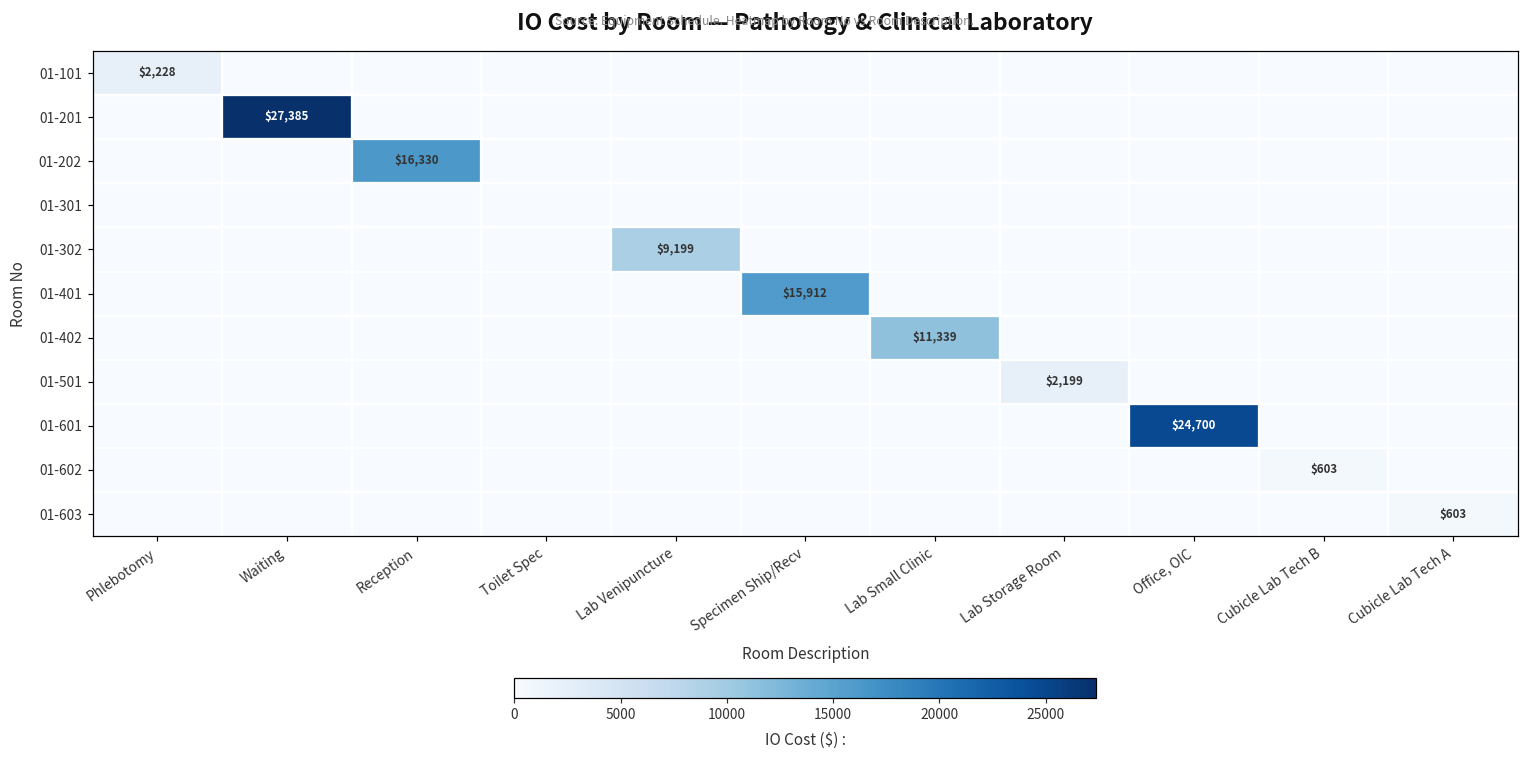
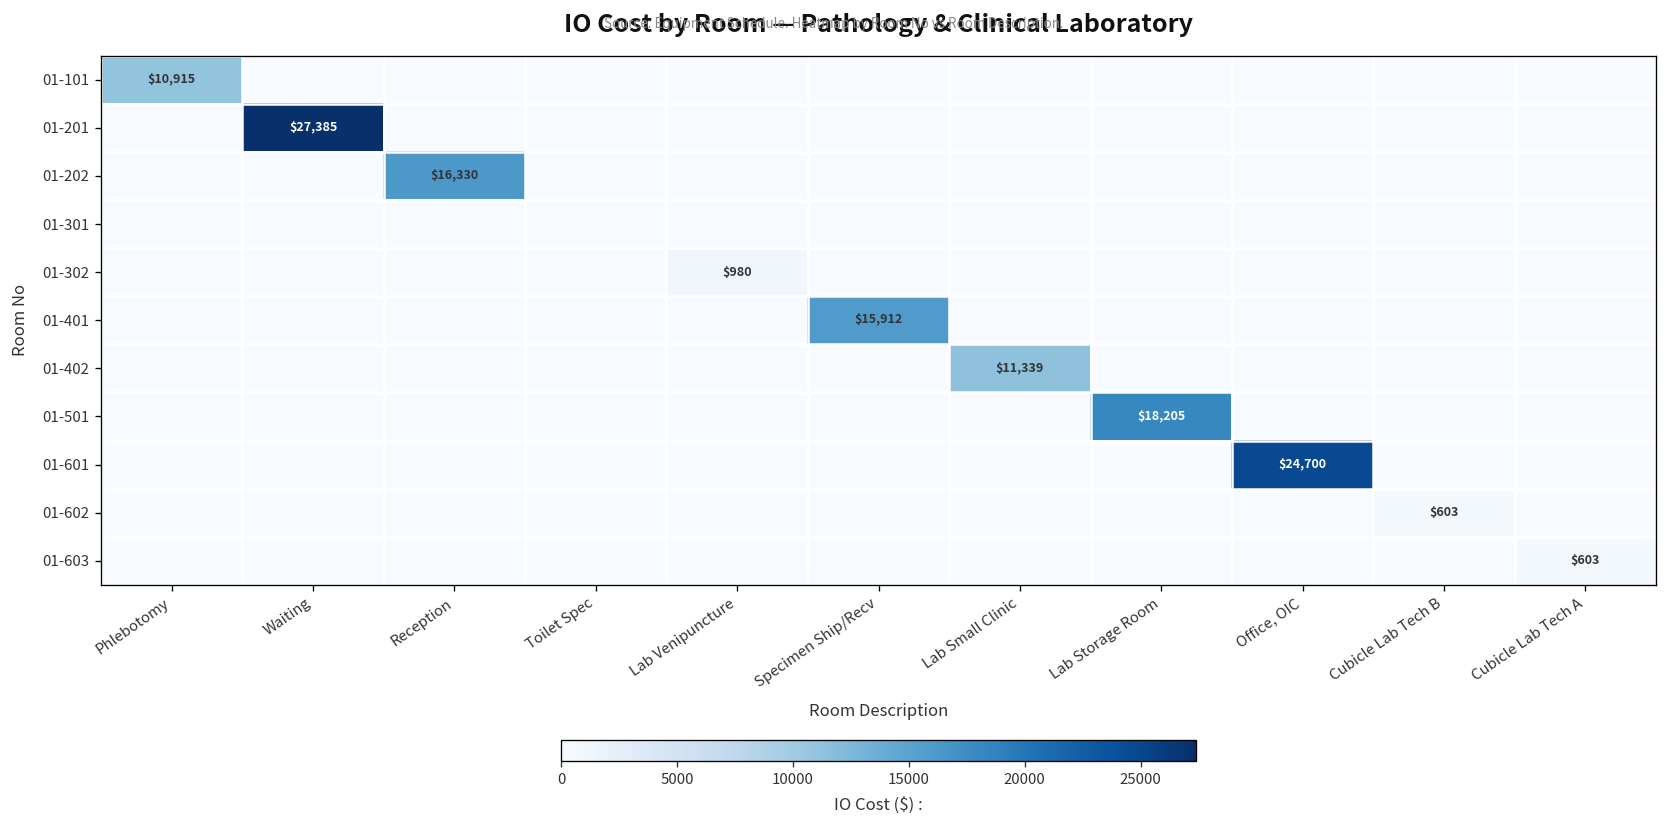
  {
    "01-101": {
-     "Phlebotomy": "$2,228"
+     "Phlebotomy": "$10,915"
    },
    "01-201": {
      "Waiting": "$27,385"
    },
    "01-202": {
      "Reception": "$16,330"
    },
    "01-302": {
-     "Lab Venipuncture": "$9,199"
+     "Lab Venipuncture": "$980"
    },
    "01-401": {
      "Specimen Ship/Recv": "$15,912"
    },
    "01-402": {
      "Lab Small Clinic": "$11,339"
    },
    "01-501": {
-     "Lab Storage Room": "$2,199"
+     "Lab Storage Room": "$18,205"
    },
    "01-601": {
      "Office, OIC": "$24,700"
    },
    "01-602": {
      "Cubicle Lab Tech B": "$603"
    },
    "01-603": {
      "Cubicle Lab Tech A": "$603"
    }
  }
